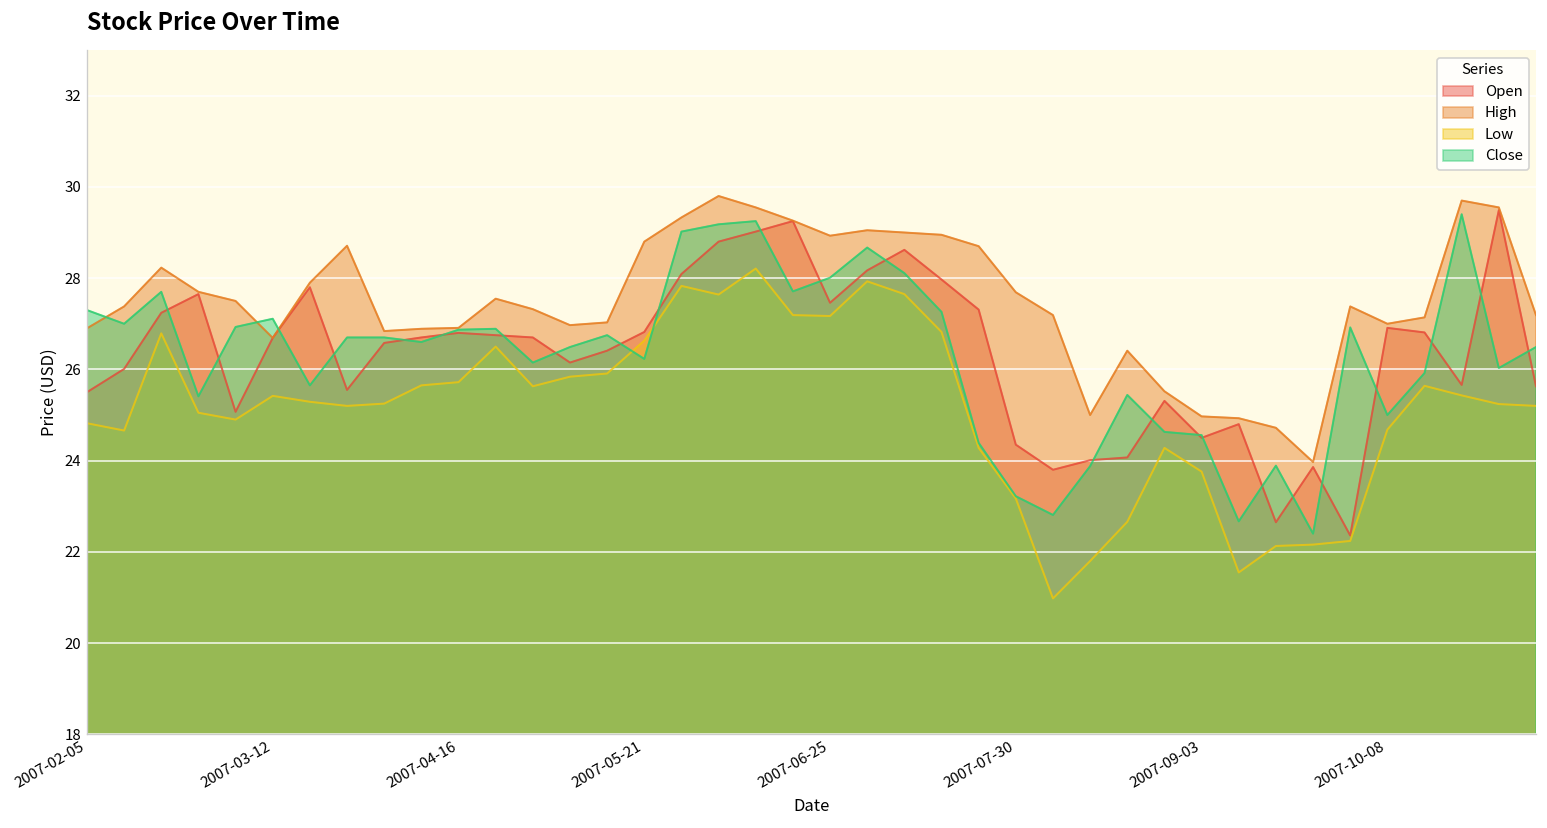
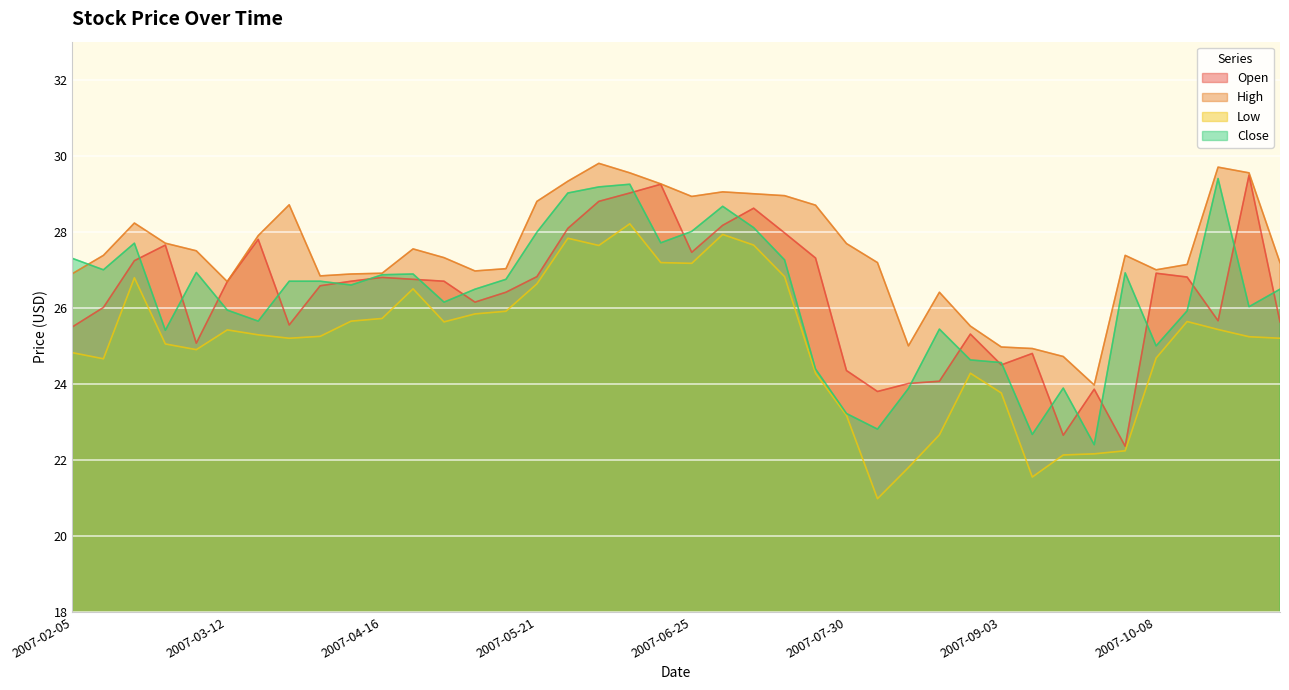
  {
    "Close": {
      "2007-02-05": 27.3,
-     "2007-03-12": 27.1,
-     "2007-05-21": 26.2,
+     "2007-03-12": 25.9,
+     "2007-05-21": 28.0,
      "2007-06-25": 28.0,
      "2007-10-08": 25.0
    }
  }
